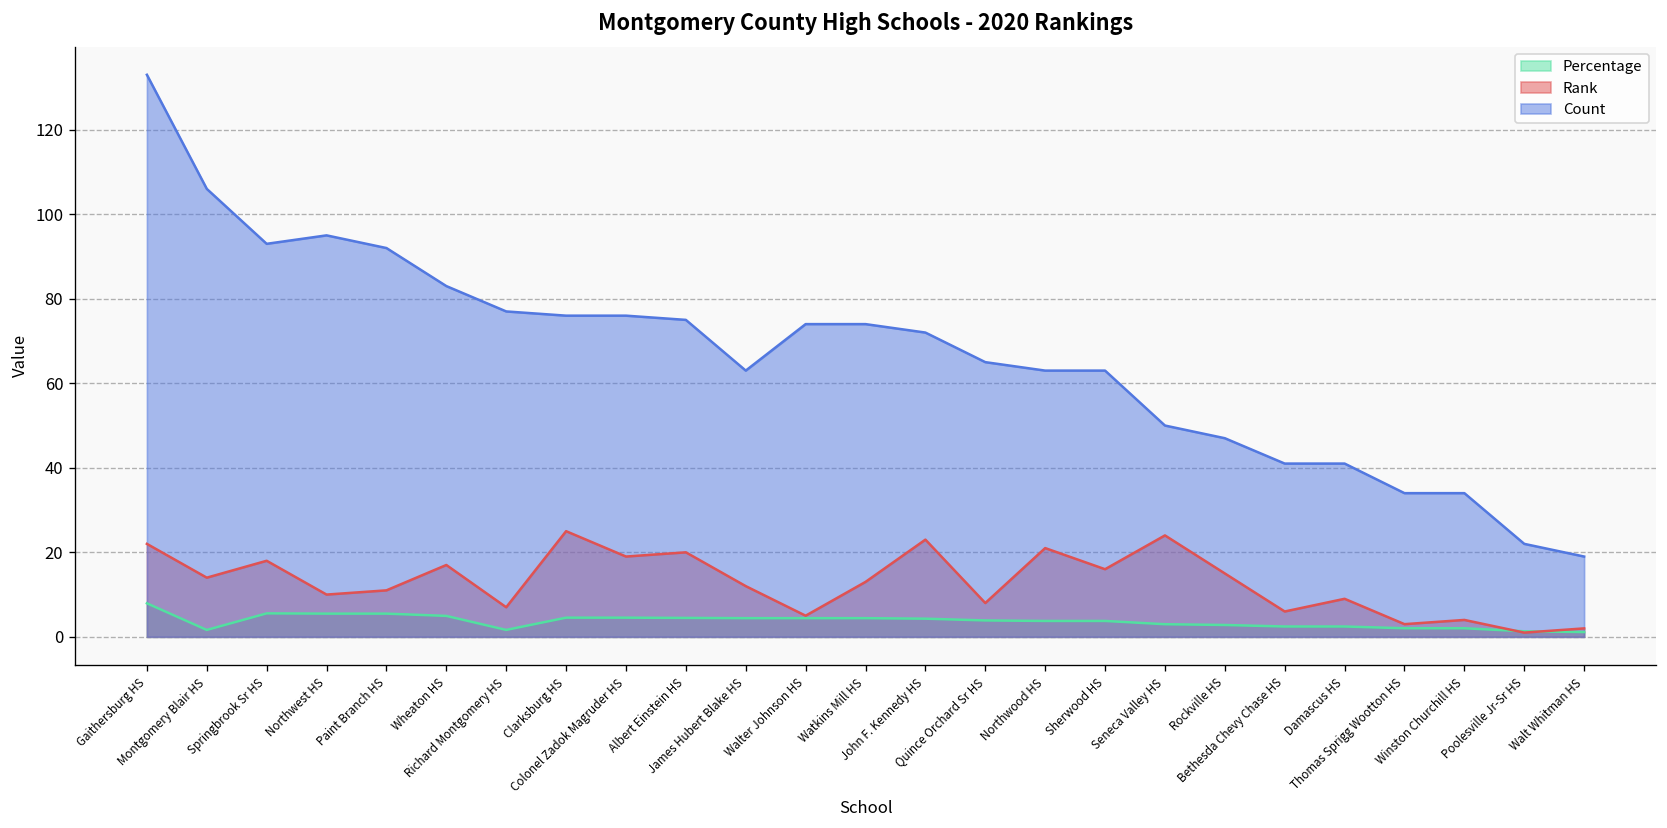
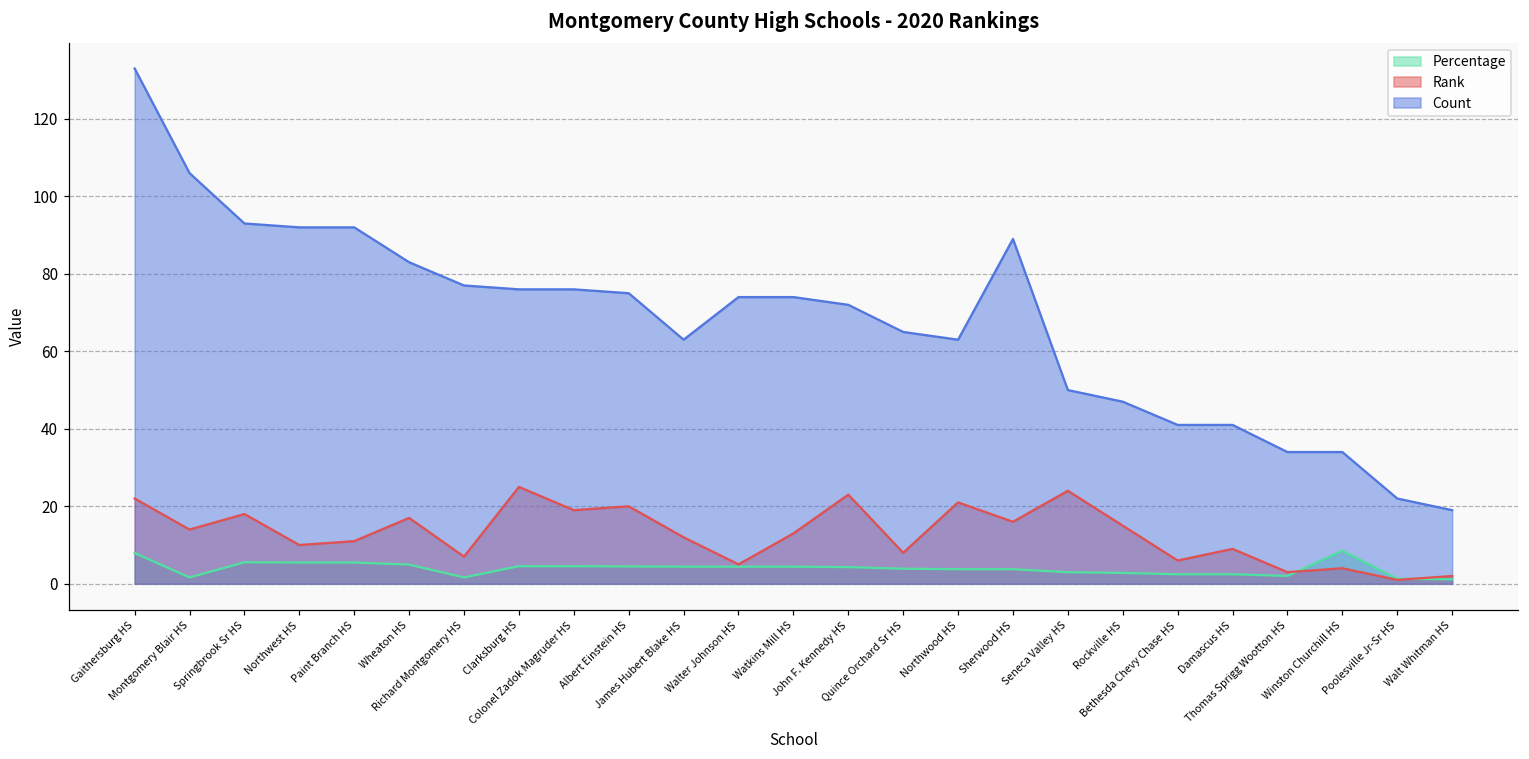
  {
    "Percentage": {
      "Gaithersburg HS": 8,
      "Montgomery Blair HS": 2,
      "Springbrook Sr HS": 6,
      "Northwest HS": 5,
      "Paint Branch HS": 5,
      "Wheaton HS": 5,
      "Richard Montgomery HS": 2,
      "Clarksburg HS": 5,
      "Colonel Zadok Magruder HS": 5,
      "Albert Einstein HS": 4,
      "James Hubert Blake HS": 4,
      "Watkins Mill HS": 4,
      "John F. Kennedy HS": 4,
      "Quince Orchard Sr HS": 4,
      "Northwood HS": 4,
      "Sherwood HS": 4,
      "Seneca Valley HS": 3,
      "Rockville HS": 3,
      "Bethesda Chevy Chase HS": 2,
      "Damascus HS": 2,
      "Thomas Sprigg Wootton HS": 2,
-     "Winston Churchill HS": 2,
+     "Winston Churchill HS": 9,
      "Walt Whitman HS": 1
    },
    "Rank": {
      "Gaithersburg HS": 22,
      "Montgomery Blair HS": 14,
      "Springbrook Sr HS": 18,
      "Northwest HS": 10,
      "Paint Branch HS": 11,
      "Wheaton HS": 17,
      "Richard Montgomery HS": 7,
      "Clarksburg HS": 25,
      "Colonel Zadok Magruder HS": 19,
      "Albert Einstein HS": 20,
      "James Hubert Blake HS": 12,
      "Watkins Mill HS": 13,
      "John F. Kennedy HS": 23,
      "Quince Orchard Sr HS": 8,
      "Northwood HS": 21,
      "Sherwood HS": 16,
      "Seneca Valley HS": 24,
      "Rockville HS": 15,
      "Bethesda Chevy Chase HS": 6,
      "Damascus HS": 9,
      "Thomas Sprigg Wootton HS": 3,
      "Winston Churchill HS": 4,
      "Walt Whitman HS": 2
    },
    "Count": {
      "Gaithersburg HS": 133,
      "Montgomery Blair HS": 106,
      "Springbrook Sr HS": 93,
-     "Northwest HS": 95,
+     "Northwest HS": 92,
      "Paint Branch HS": 92,
      "Wheaton HS": 83,
      "Richard Montgomery HS": 77,
      "Clarksburg HS": 76,
      "Colonel Zadok Magruder HS": 76,
      "Albert Einstein HS": 75,
      "James Hubert Blake HS": 63,
      "Walter Johnson HS": 74,
      "Watkins Mill HS": 74,
      "John F. Kennedy HS": 72,
      "Quince Orchard Sr HS": 65,
      "Northwood HS": 63,
-     "Sherwood HS": 63,
+     "Sherwood HS": 89,
      "Seneca Valley HS": 50,
      "Rockville HS": 47,
      "Bethesda Chevy Chase HS": 41,
      "Damascus HS": 41,
      "Thomas Sprigg Wootton HS": 34,
      "Winston Churchill HS": 34,
      "Poolesville Jr-Sr HS": 22,
      "Walt Whitman HS": 19
    }
  }
